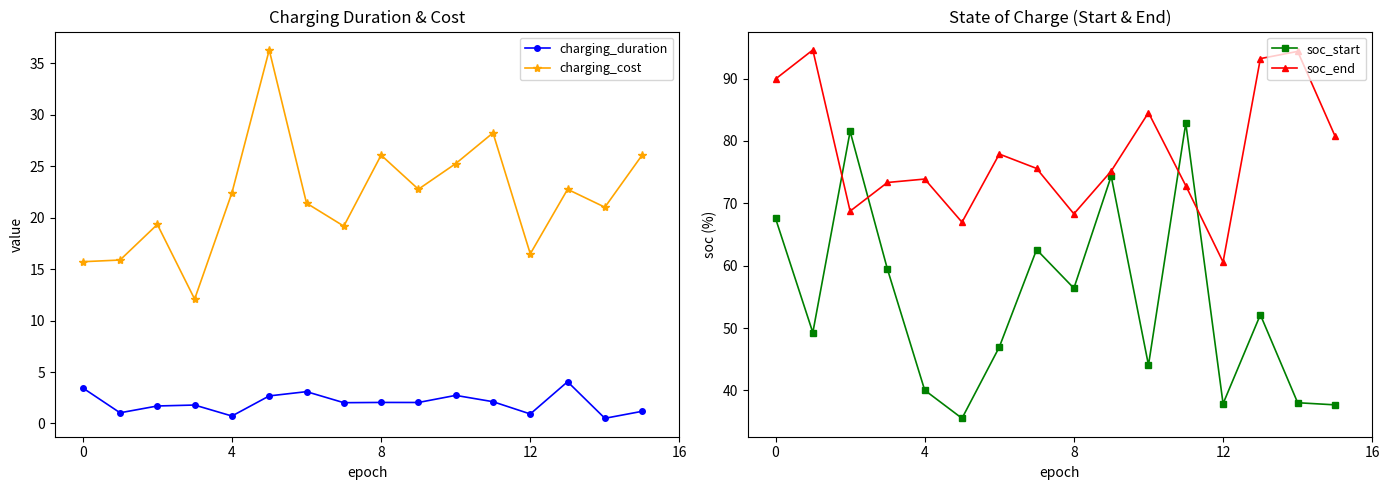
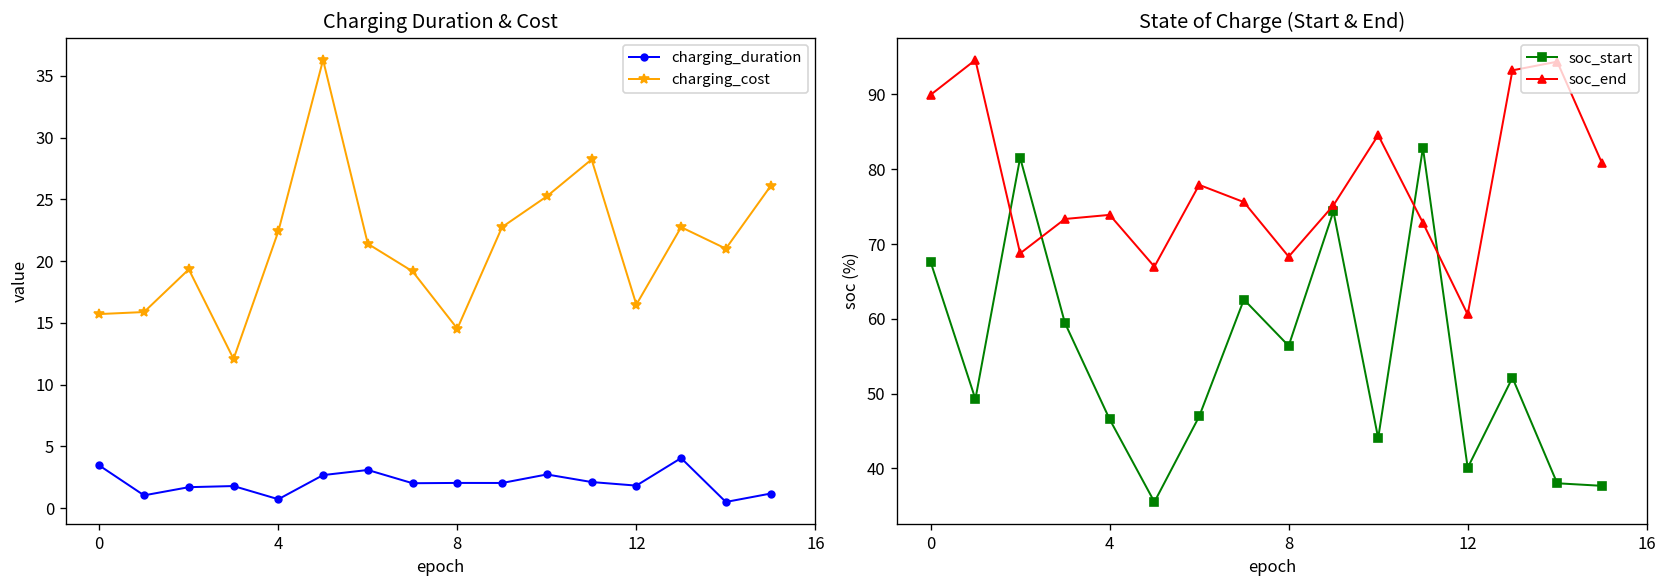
  {
    "Charging Duration & Cost": {
      "charging_duration": {
        "0": 3.5,
        "4": 0.7,
        "8": 2.0,
-       "12": 0.9
+       "12": 1.8
      },
      "charging_cost": {
        "0": 15.7,
        "4": 22.4,
-       "8": 26.1,
+       "8": 14.5,
        "12": 16.5
      }
    },
    "State of Charge (Start & End)": {
      "soc_start": {
        "0": 68,
-       "4": 40,
+       "4": 47,
        "8": 56,
-       "12": 38
+       "12": 40
      },
      "soc_end": {
        "0": 90,
        "4": 74,
        "8": 68,
        "12": 61
      }
    }
  }
